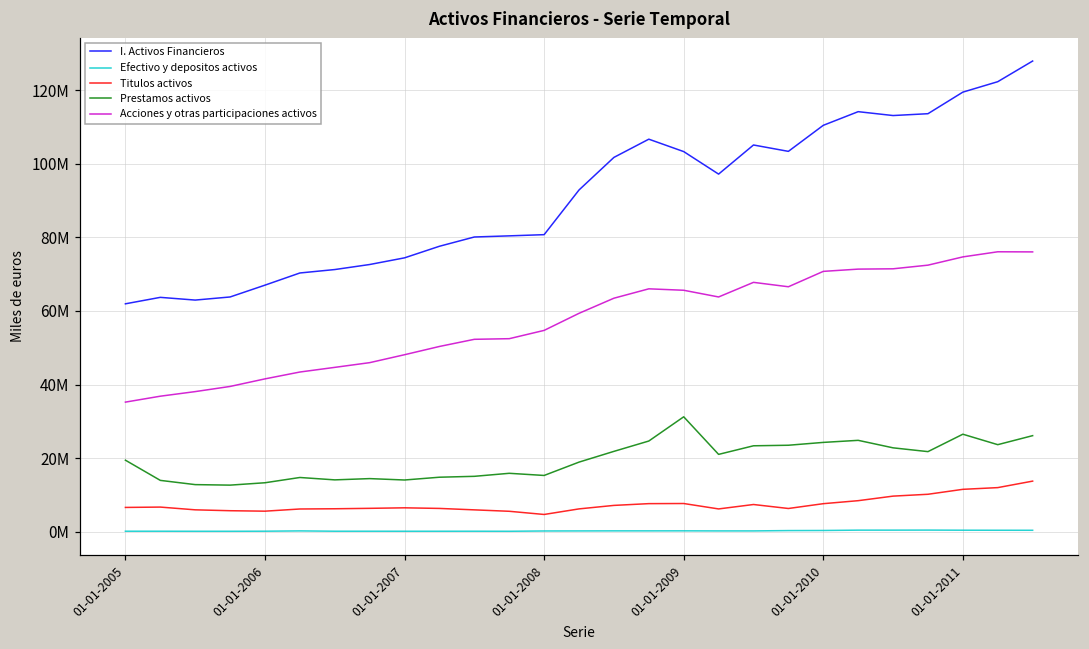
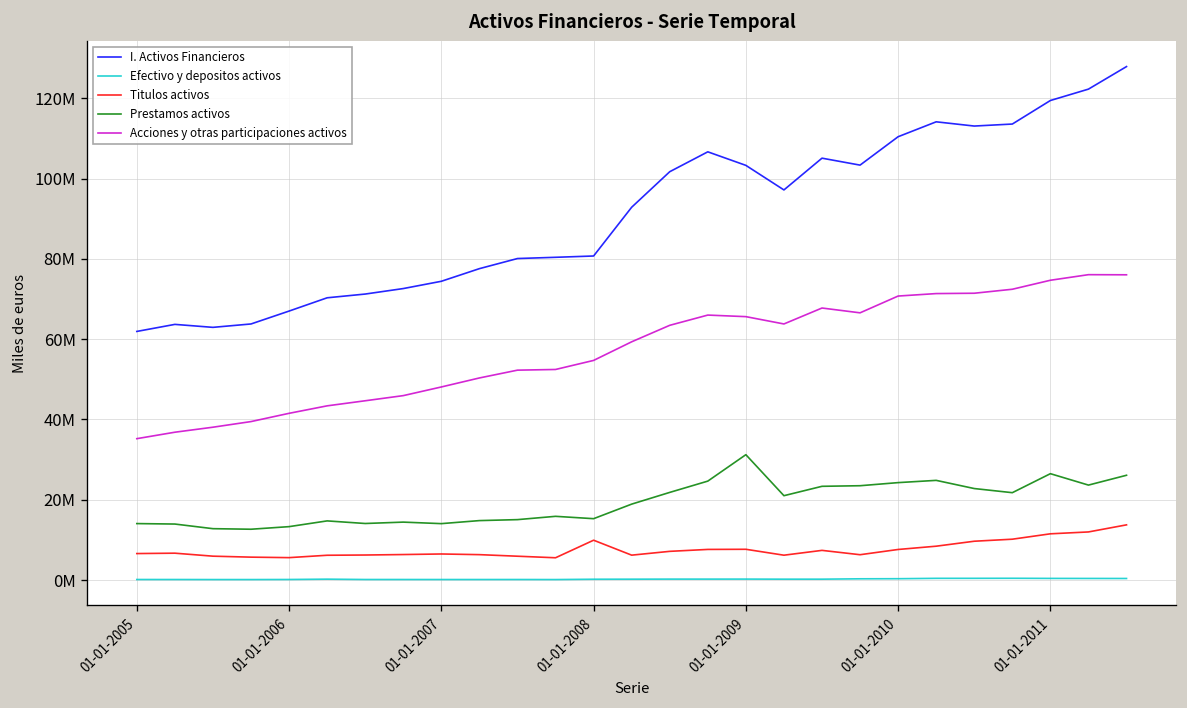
  {
    "I. Activos Financieros": {
      "01-01-2005": 62000000,
      "01-01-2006": 67000000,
      "01-01-2007": 74000000,
      "01-01-2008": 81000000,
      "01-01-2009": 103000000,
      "01-01-2010": 110000000,
      "01-01-2011": 119000000
    },
    "Efectivo y depositos activos": {
      "01-01-2005": 0,
      "01-01-2006": 0,
      "01-01-2007": 0,
      "01-01-2008": 0,
      "01-01-2009": 0,
      "01-01-2010": 0,
      "01-01-2011": 0
    },
    "Titulos activos": {
      "01-01-2005": 7000000,
      "01-01-2006": 6000000,
      "01-01-2007": 6000000,
-     "01-01-2008": 5000000,
+     "01-01-2008": 10000000,
      "01-01-2009": 8000000,
      "01-01-2010": 8000000,
      "01-01-2011": 12000000
    },
    "Prestamos activos": {
-     "01-01-2005": 19000000,
+     "01-01-2005": 14000000,
      "01-01-2006": 13000000,
      "01-01-2007": 14000000,
      "01-01-2008": 15000000,
      "01-01-2009": 31000000,
      "01-01-2010": 24000000,
      "01-01-2011": 26000000
    },
    "Acciones y otras participaciones activos": {
      "01-01-2005": 35000000,
      "01-01-2006": 42000000,
      "01-01-2007": 48000000,
      "01-01-2008": 55000000,
      "01-01-2009": 66000000,
      "01-01-2010": 71000000,
      "01-01-2011": 75000000
    }
  }
